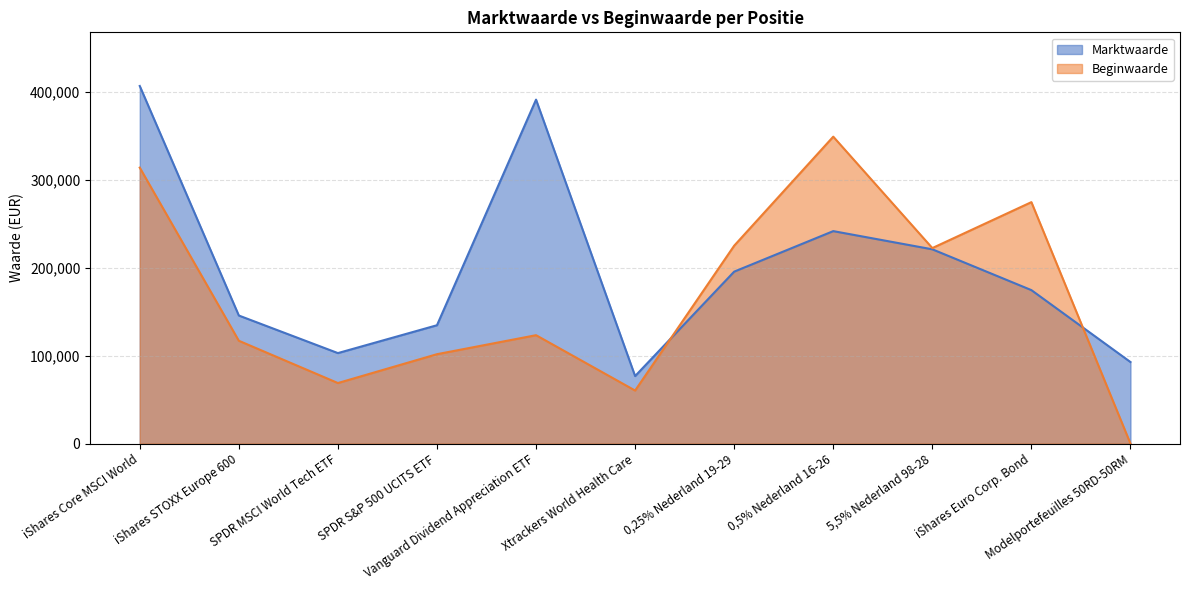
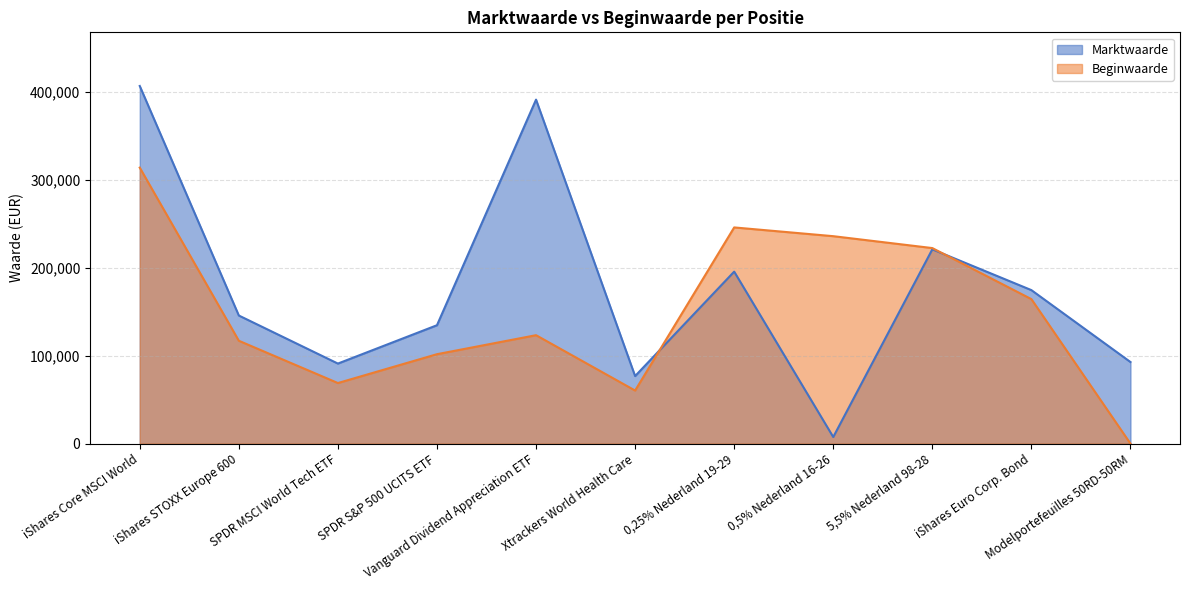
  {
    "Marktwaarde": {
      "iShares Core MSCI World": "410,000",
      "iShares STOXX Europe 600": "150,000",
-     "SPDR MSCI World Tech ETF": "100,000",
+     "SPDR MSCI World Tech ETF": "90,000",
      "SPDR S&P 500 UCITS ETF": "130,000",
      "Vanguard Dividend Appreciation ETF": "390,000",
      "Xtrackers World Health Care": "80,000",
      "0,25% Nederland 19-29": "200,000",
-     "0,5% Nederland 16-26": "240,000",
+     "0,5% Nederland 16-26": "10,000",
      "iShares Euro Corp. Bond": "170,000",
      "Modelportefeuilles 50RD-50RM": "90,000"
    },
    "Beginwaarde": {
      "iShares Core MSCI World": "310,000",
      "iShares STOXX Europe 600": "120,000",
      "SPDR MSCI World Tech ETF": "70,000",
      "SPDR S&P 500 UCITS ETF": "100,000",
      "Vanguard Dividend Appreciation ETF": "120,000",
      "Xtrackers World Health Care": "60,000",
-     "0,25% Nederland 19-29": "230,000",
-     "0,5% Nederland 16-26": "350,000",
-     "iShares Euro Corp. Bond": "270,000",
+     "0,25% Nederland 19-29": "250,000",
+     "0,5% Nederland 16-26": "240,000",
+     "iShares Euro Corp. Bond": "160,000",
      "Modelportefeuilles 50RD-50RM": "0"
    }
  }
